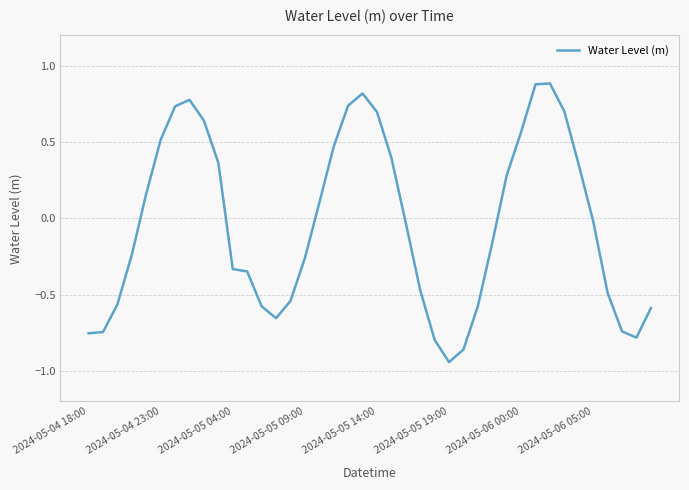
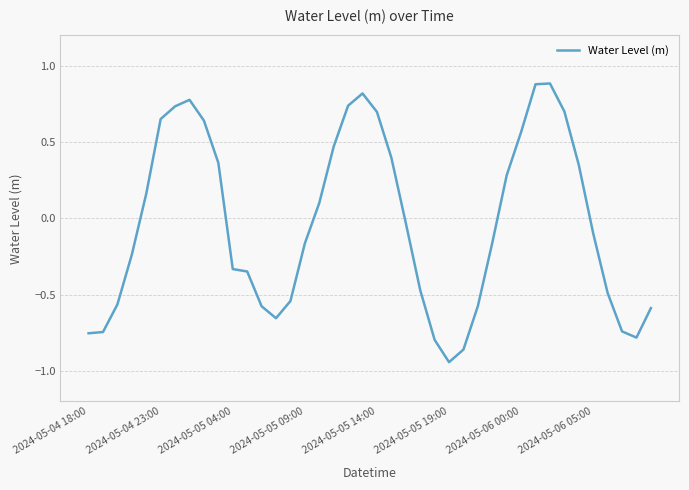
  {
    "2024-05-04 18:00": -0.75,
-   "2024-05-04 23:00": 0.52,
+   "2024-05-04 23:00": 0.65,
    "2024-05-05 04:00": -0.33,
-   "2024-05-05 09:00": -0.26,
+   "2024-05-05 09:00": -0.16,
    "2024-05-05 14:00": 0.70,
    "2024-05-05 19:00": -0.94,
    "2024-05-06 00:00": 0.57,
-   "2024-05-06 05:00": -0.02
+   "2024-05-06 05:00": -0.10
  }
